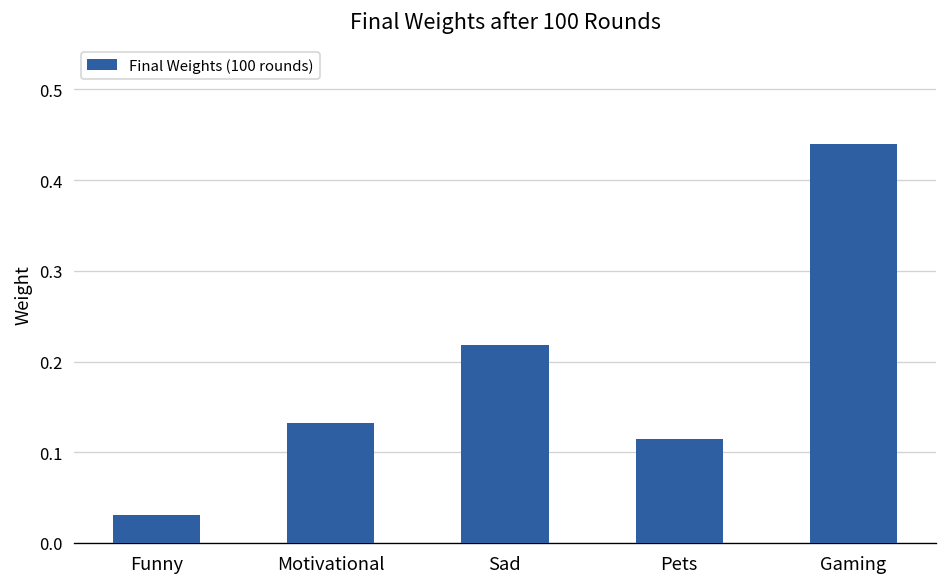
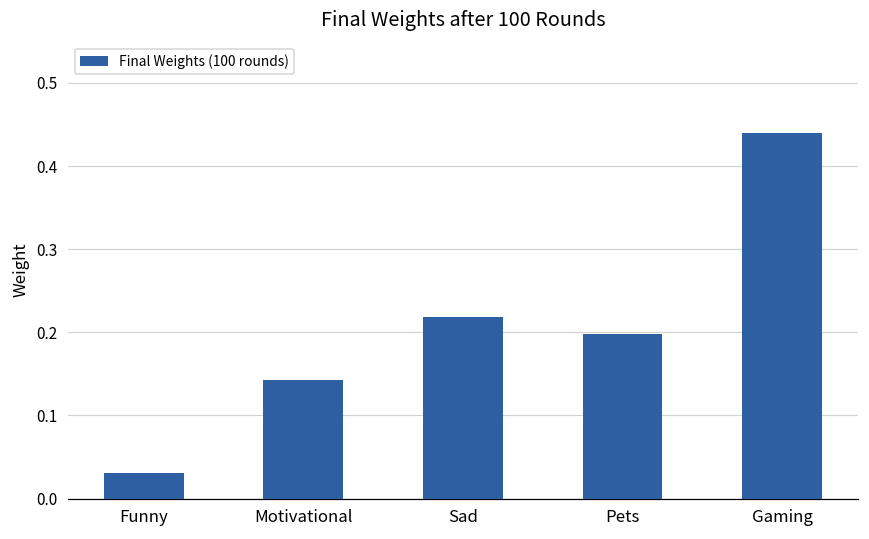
  {
    "Funny": 0.03,
-   "Motivational": 0.13,
+   "Motivational": 0.14,
    "Sad": 0.22,
-   "Pets": 0.11,
+   "Pets": 0.20,
    "Gaming": 0.44
  }
